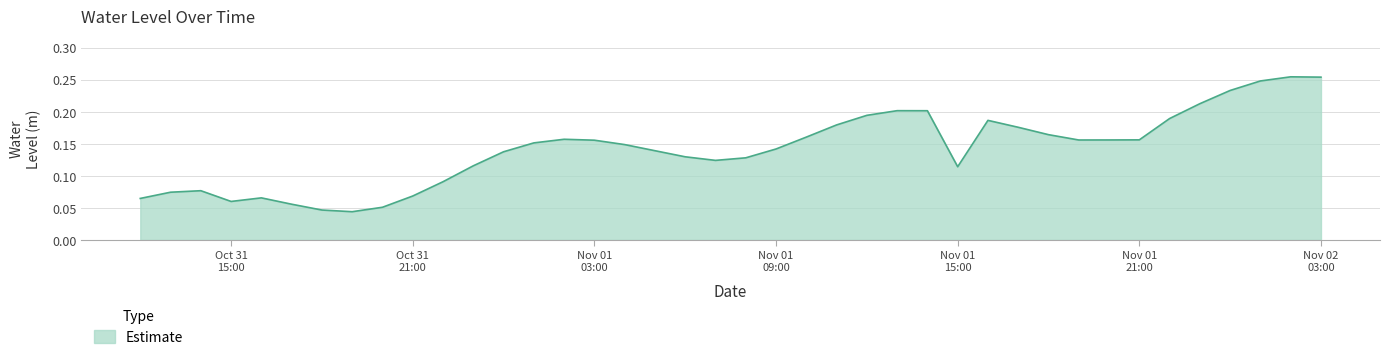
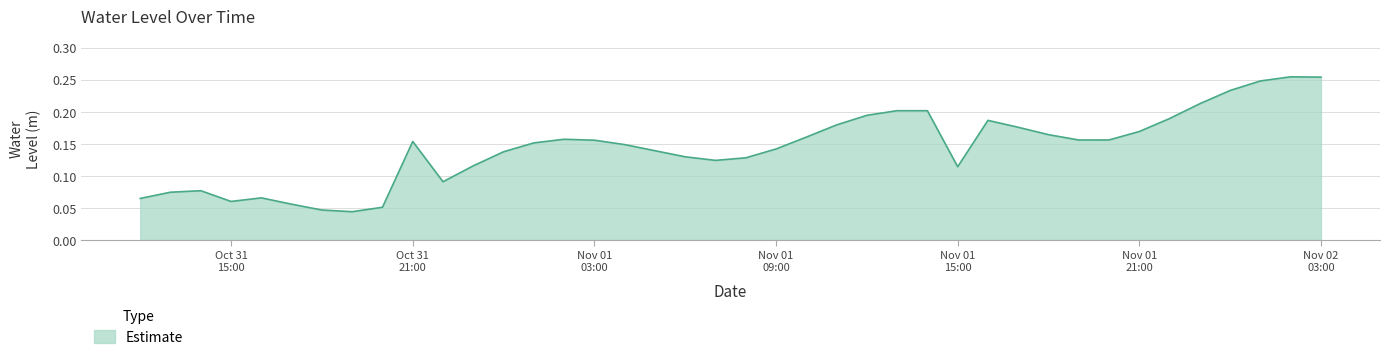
  {
    "Oct 31 15:00": 0.06,
-   "Oct 31 21:00": 0.07,
+   "Oct 31 21:00": 0.15,
    "Nov 01 03:00": 0.16,
    "Nov 01 09:00": 0.14,
    "Nov 01 15:00": 0.11,
-   "Nov 01 21:00": 0.16,
+   "Nov 01 21:00": 0.17,
    "Nov 02 03:00": 0.25
  }
